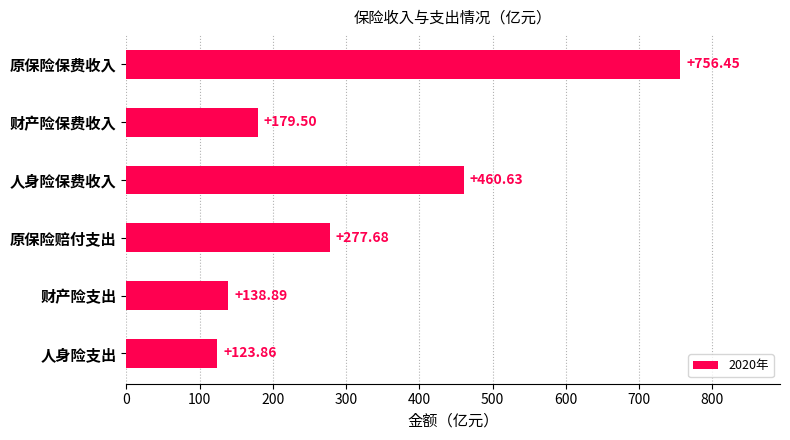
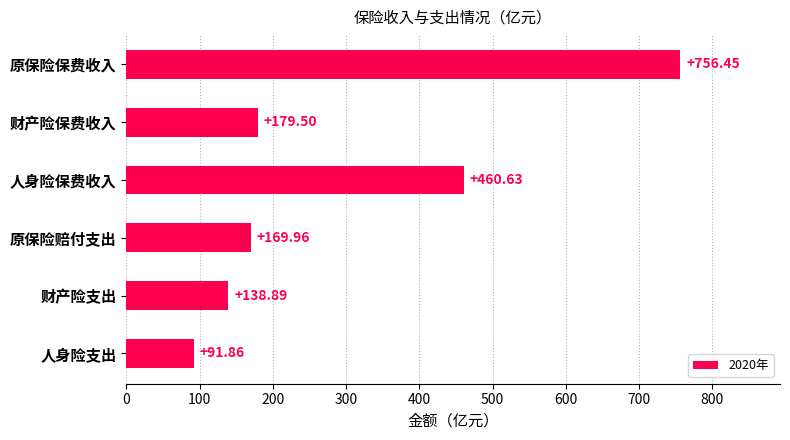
  {
    "原保险保费收入": "+756.45",
    "财产险保费收入": "+179.50",
    "人身险保费收入": "+460.63",
-   "原保险赔付支出": "+277.68",
+   "原保险赔付支出": "+169.96",
    "财产险支出": "+138.89",
-   "人身险支出": "+123.86"
+   "人身险支出": "+91.86"
  }
